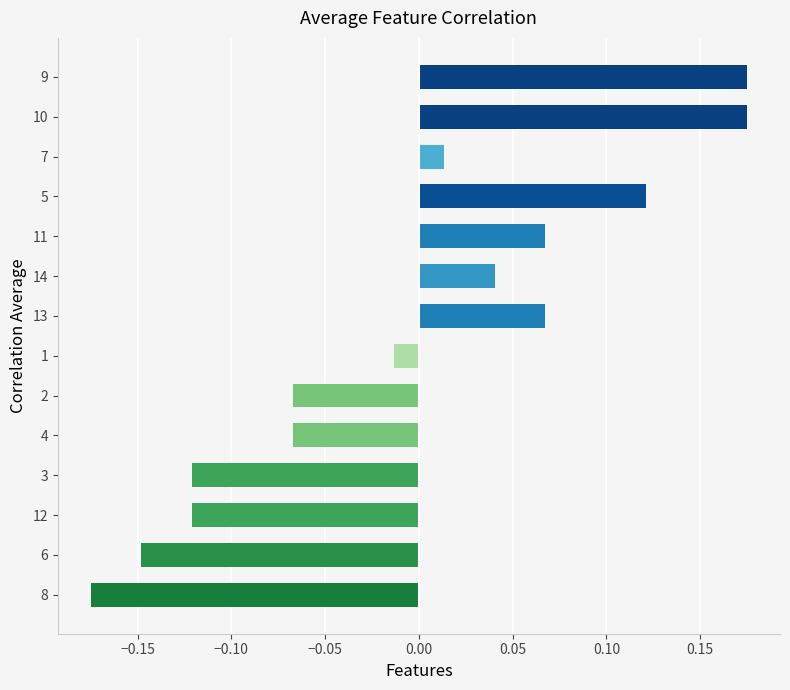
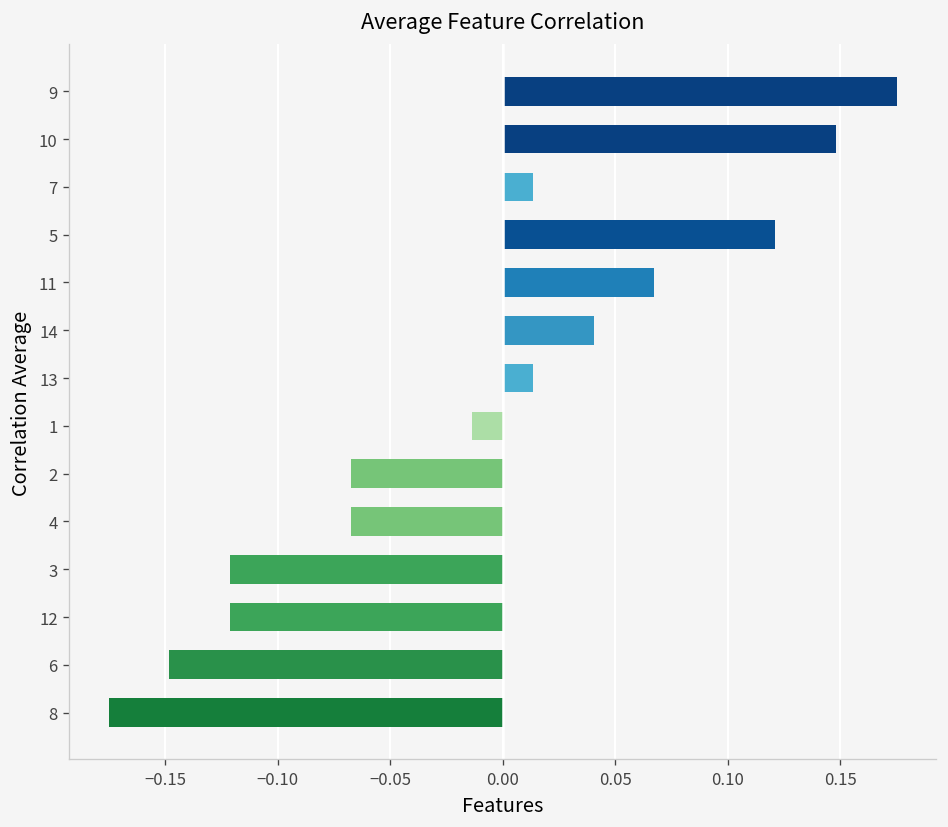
  {
    "9": 0.175,
-   "10": 0.175,
+   "10": 0.148,
    "7": 0.013,
    "5": 0.121,
    "11": 0.067,
    "14": 0.040,
-   "13": 0.067,
+   "13": 0.013,
    "1": -0.013,
    "2": -0.067,
    "4": -0.067,
    "3": -0.121,
    "12": -0.121,
    "6": -0.148,
    "8": -0.175
  }
